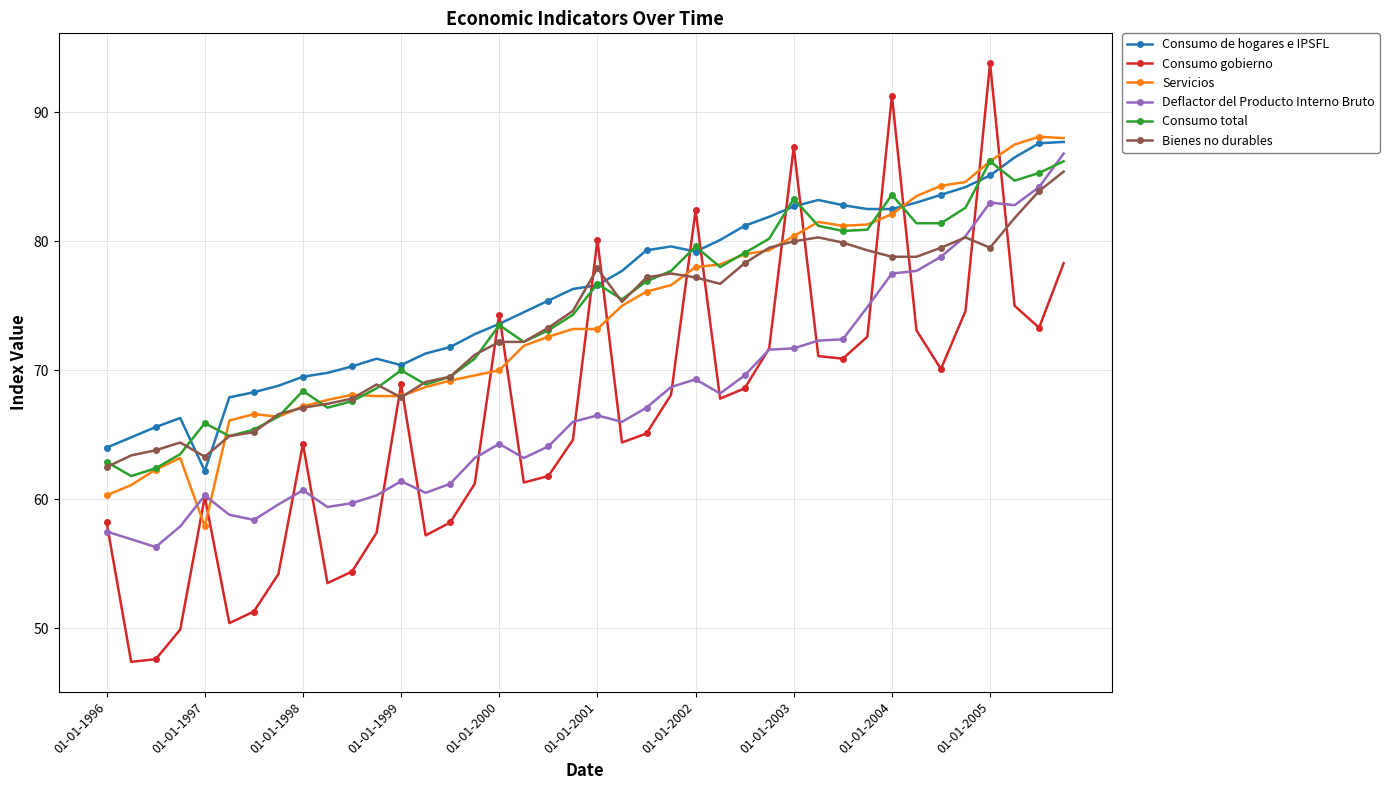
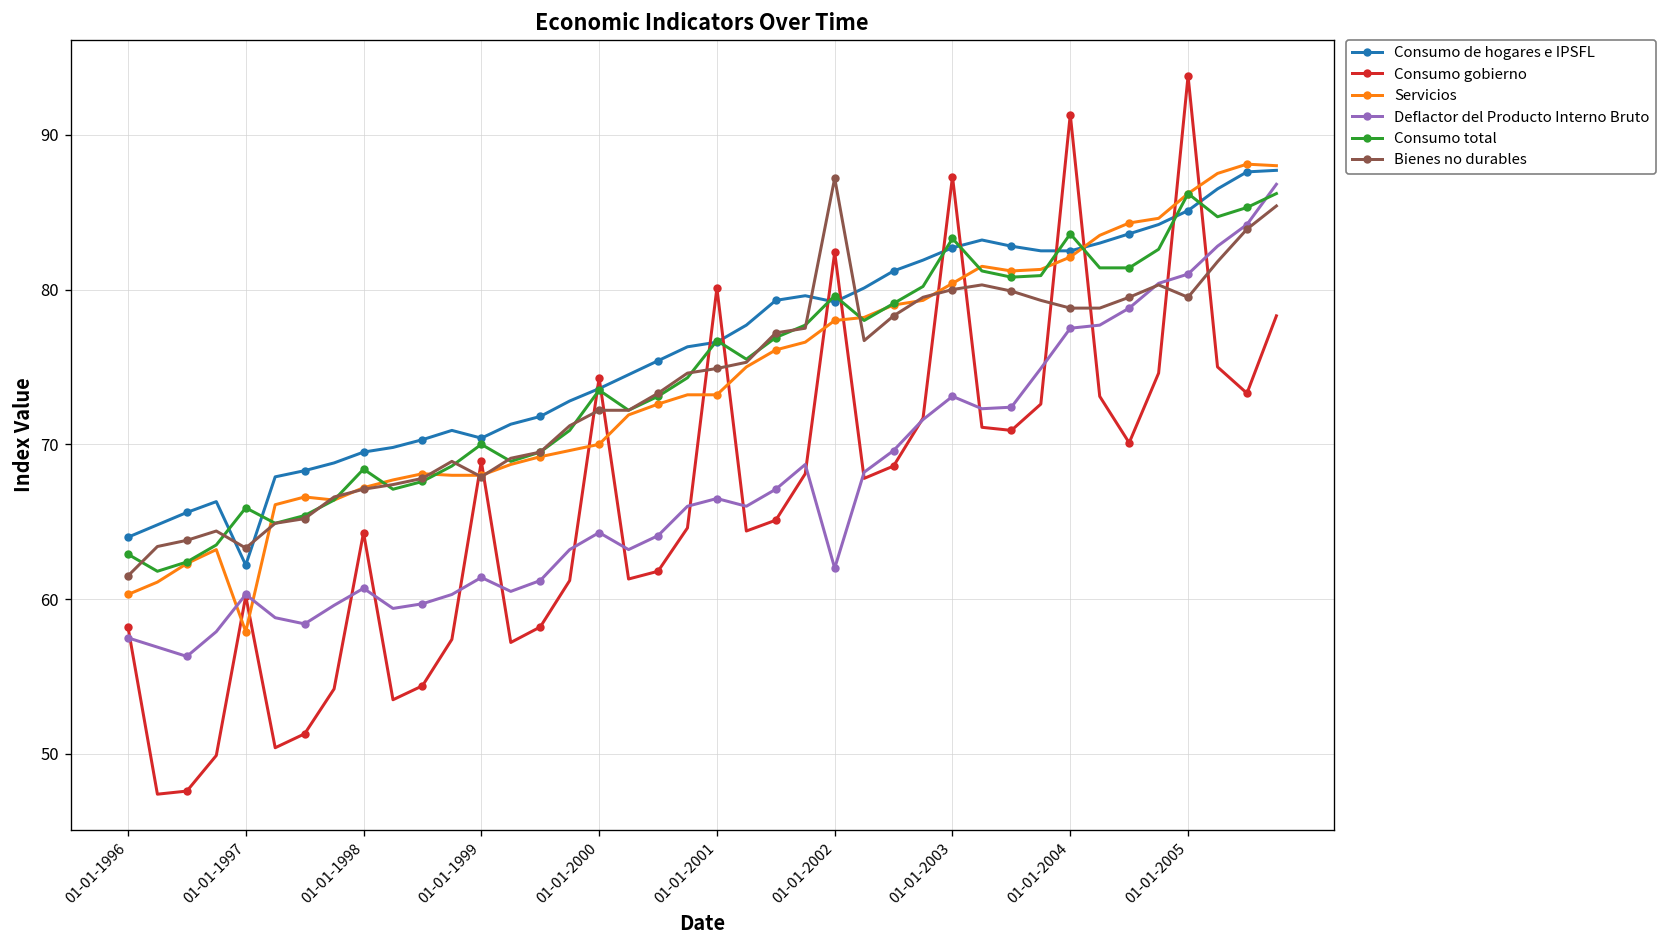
  {
    "Consumo de hogares e IPSFL": {
      "01-01-1996": 64.0,
      "01-01-1997": 62.2,
      "01-01-1998": 69.5,
      "01-01-1999": 70.4,
      "01-01-2002": 79.2,
      "01-01-2003": 82.7,
      "01-01-2004": 82.5,
      "01-01-2005": 85.1
    },
    "Consumo gobierno": {
      "01-01-1996": 58.2,
      "01-01-1998": 64.3,
      "01-01-1999": 68.9,
      "01-01-2000": 74.3,
      "01-01-2001": 80.1,
      "01-01-2002": 82.4,
      "01-01-2003": 87.3,
      "01-01-2004": 91.3,
      "01-01-2005": 93.8
    },
    "Servicios": {
      "01-01-1996": 60.3,
      "01-01-1997": 57.9,
      "01-01-2000": 70.0,
      "01-01-2001": 73.2,
      "01-01-2002": 78.0,
      "01-01-2003": 80.4,
      "01-01-2004": 82.1
    },
    "Deflactor del Producto Interno Bruto": {
      "01-01-1996": 57.5,
      "01-01-1998": 60.7,
      "01-01-1999": 61.4,
      "01-01-2000": 64.3,
      "01-01-2001": 66.5,
-     "01-01-2002": 69.3,
-     "01-01-2003": 71.7,
+     "01-01-2002": 62.0,
+     "01-01-2003": 73.1,
      "01-01-2004": 77.5,
-     "01-01-2005": 83
+     "01-01-2005": 81
    },
    "Consumo total": {
      "01-01-1996": 62.9,
      "01-01-1997": 65.9,
      "01-01-1998": 68.4,
      "01-01-1999": 70.0,
      "01-01-2002": 79.6,
      "01-01-2003": 83.3,
      "01-01-2004": 83.6
    },
    "Bienes no durables": {
-     "01-01-1996": 62.5,
+     "01-01-1996": 61.5,
      "01-01-1997": 63.3,
      "01-01-2000": 72.2,
-     "01-01-2001": 77.9,
-     "01-01-2002": 77.2,
+     "01-01-2001": 74.9,
+     "01-01-2002": 87.2,
      "01-01-2003": 80.0,
      "01-01-2004": 78.8,
      "01-01-2005": 79.5
    }
  }
